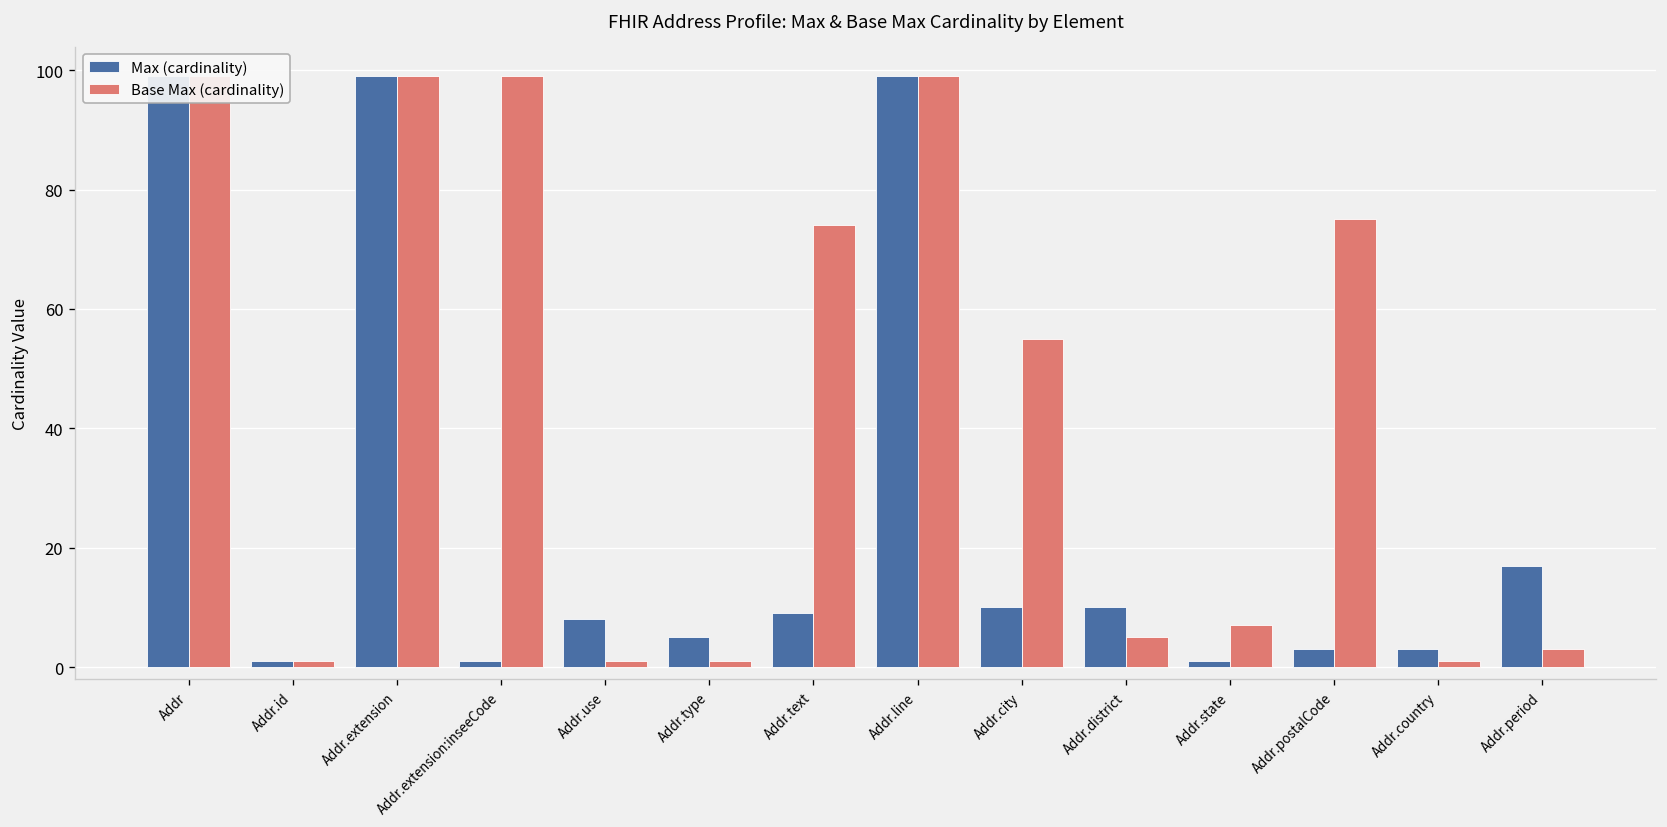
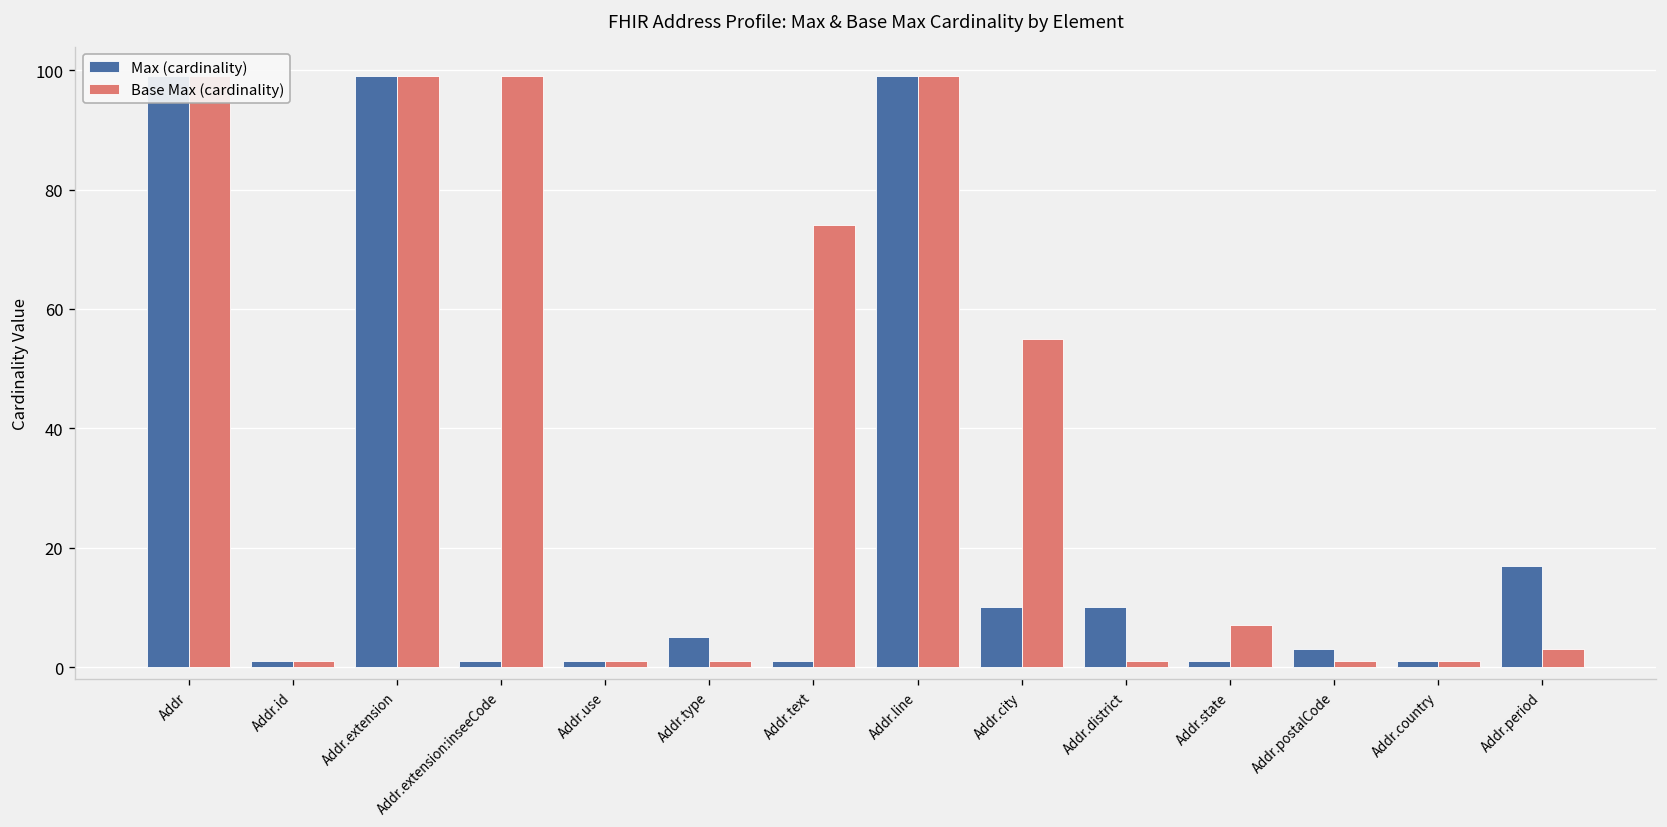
  {
    "Max (cardinality)": {
      "Addr.id": 1,
      "Addr.extension": 99,
      "Addr.extension:inseeCode": 1,
-     "Addr.use": 8,
+     "Addr.use": 1,
      "Addr.type": 5,
-     "Addr.text": 9,
+     "Addr.text": 1,
      "Addr.line": 99,
      "Addr.city": 10,
      "Addr.district": 10,
      "Addr.state": 1,
      "Addr.postalCode": 3,
-     "Addr.country": 3,
+     "Addr.country": 1,
      "Addr.period": 17
    },
    "Base Max (cardinality)": {
      "Addr.id": 1,
      "Addr.extension": 99,
      "Addr.extension:inseeCode": 99,
      "Addr.use": 1,
      "Addr.type": 1,
      "Addr.text": 74,
      "Addr.line": 99,
      "Addr.city": 55,
-     "Addr.district": 5,
+     "Addr.district": 1,
      "Addr.state": 7,
-     "Addr.postalCode": 75,
+     "Addr.postalCode": 1,
      "Addr.country": 1,
      "Addr.period": 3
    }
  }
